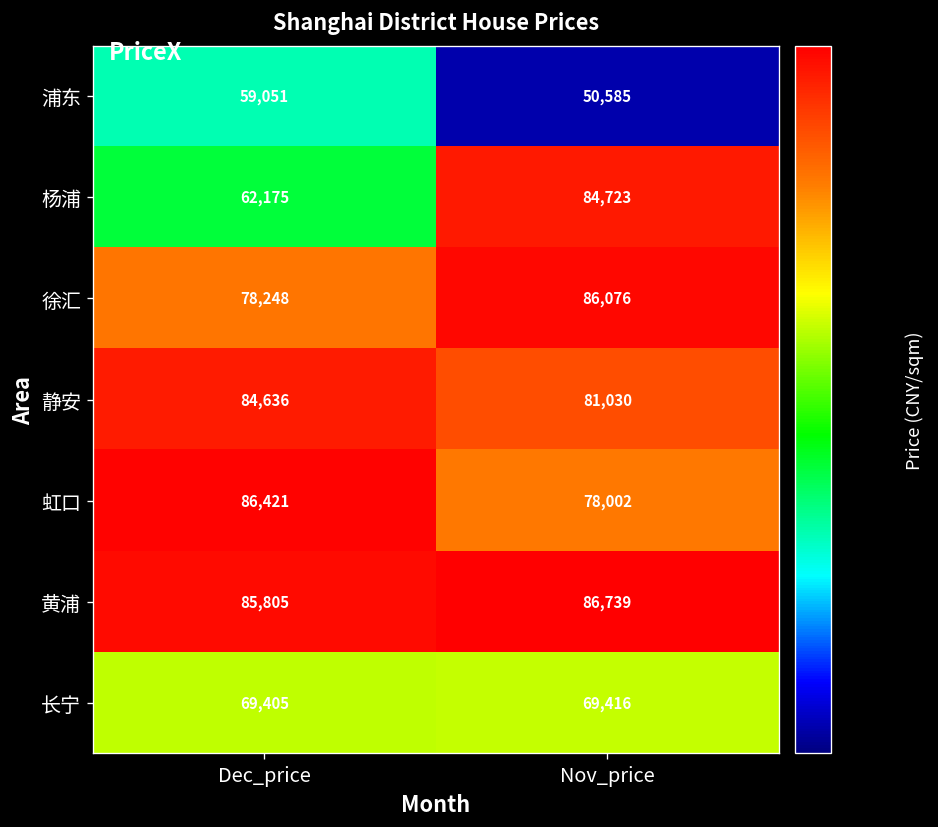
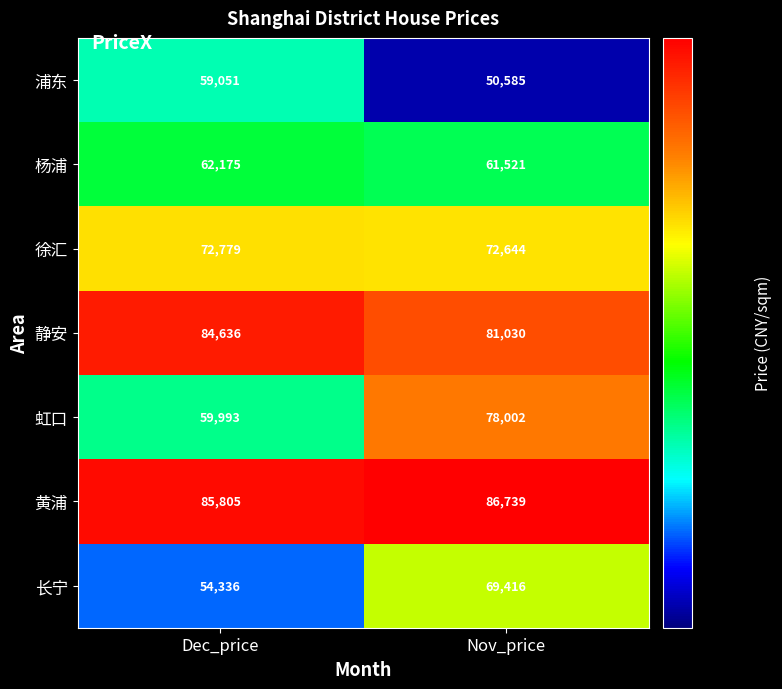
  {
    "浦东": {
      "Dec_price": "59,051",
      "Nov_price": "50,585"
    },
    "杨浦": {
      "Dec_price": "62,175",
-     "Nov_price": "84,723"
+     "Nov_price": "61,521"
    },
    "徐汇": {
-     "Dec_price": "78,248",
-     "Nov_price": "86,076"
+     "Dec_price": "72,779",
+     "Nov_price": "72,644"
    },
    "静安": {
      "Dec_price": "84,636",
      "Nov_price": "81,030"
    },
    "虹口": {
-     "Dec_price": "86,421",
+     "Dec_price": "59,993",
      "Nov_price": "78,002"
    },
    "黄浦": {
      "Dec_price": "85,805",
      "Nov_price": "86,739"
    },
    "长宁": {
-     "Dec_price": "69,405",
+     "Dec_price": "54,336",
      "Nov_price": "69,416"
    }
  }
